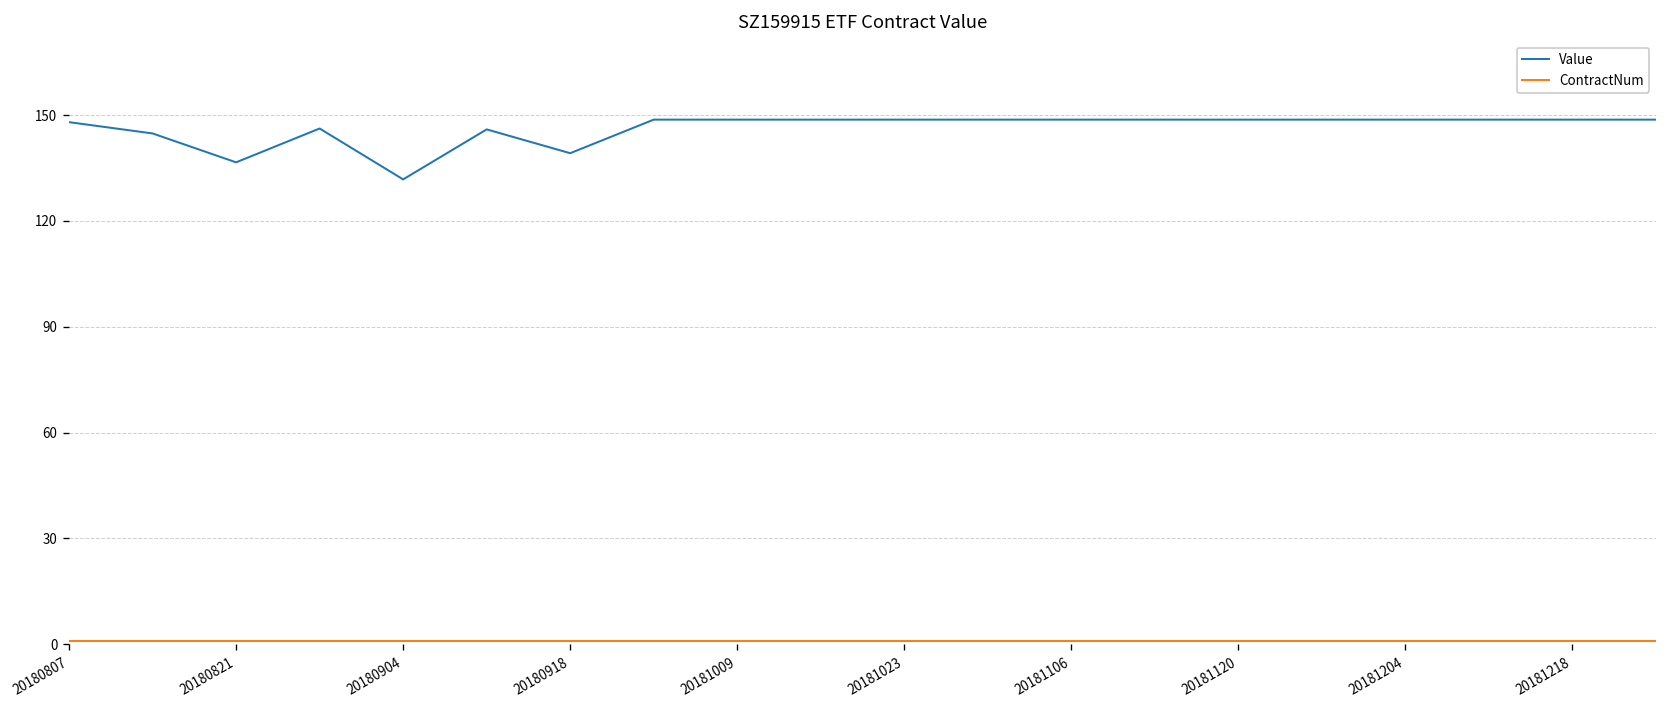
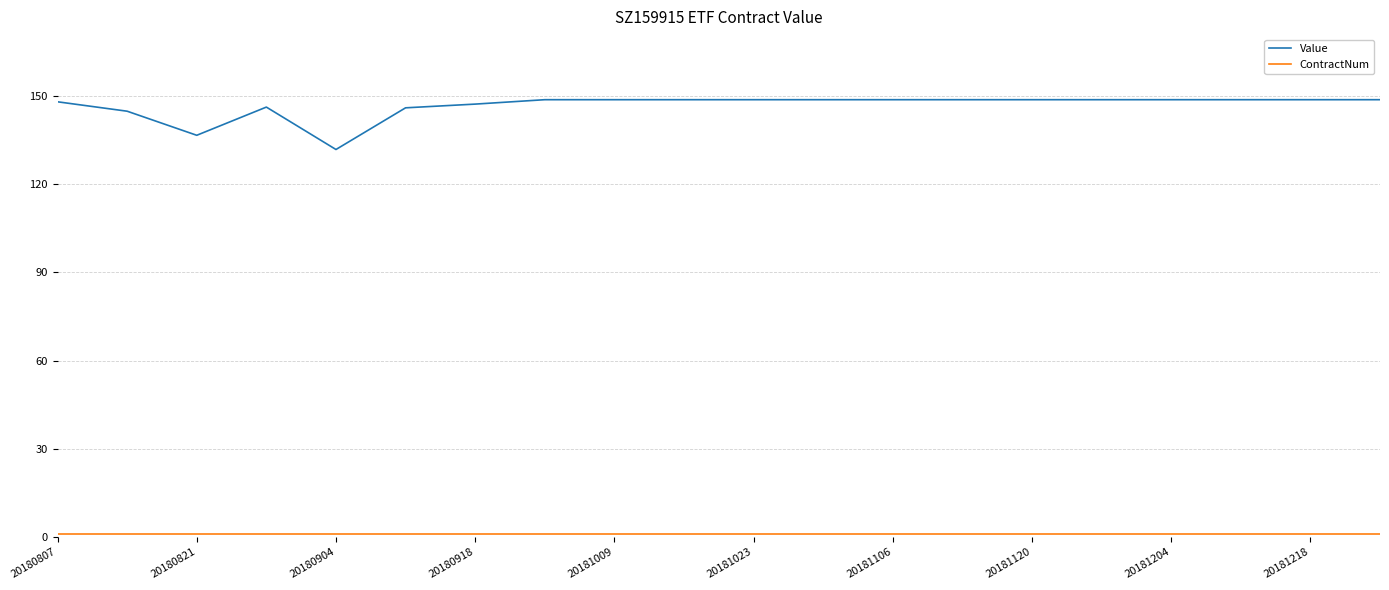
  {
    "Value": {
      "20180807": 148,
      "20180821": 137,
      "20180904": 132,
-     "20180918": 139,
+     "20180918": 147,
      "20181009": 149,
      "20181023": 149,
      "20181106": 149,
      "20181120": 149,
      "20181204": 149,
      "20181218": 149
    },
    "ContractNum": {
      "20180807": 1,
      "20180821": 1,
      "20180904": 1,
      "20180918": 1,
      "20181009": 1,
      "20181023": 1,
      "20181106": 1,
      "20181120": 1,
      "20181204": 1,
      "20181218": 1
    }
  }
